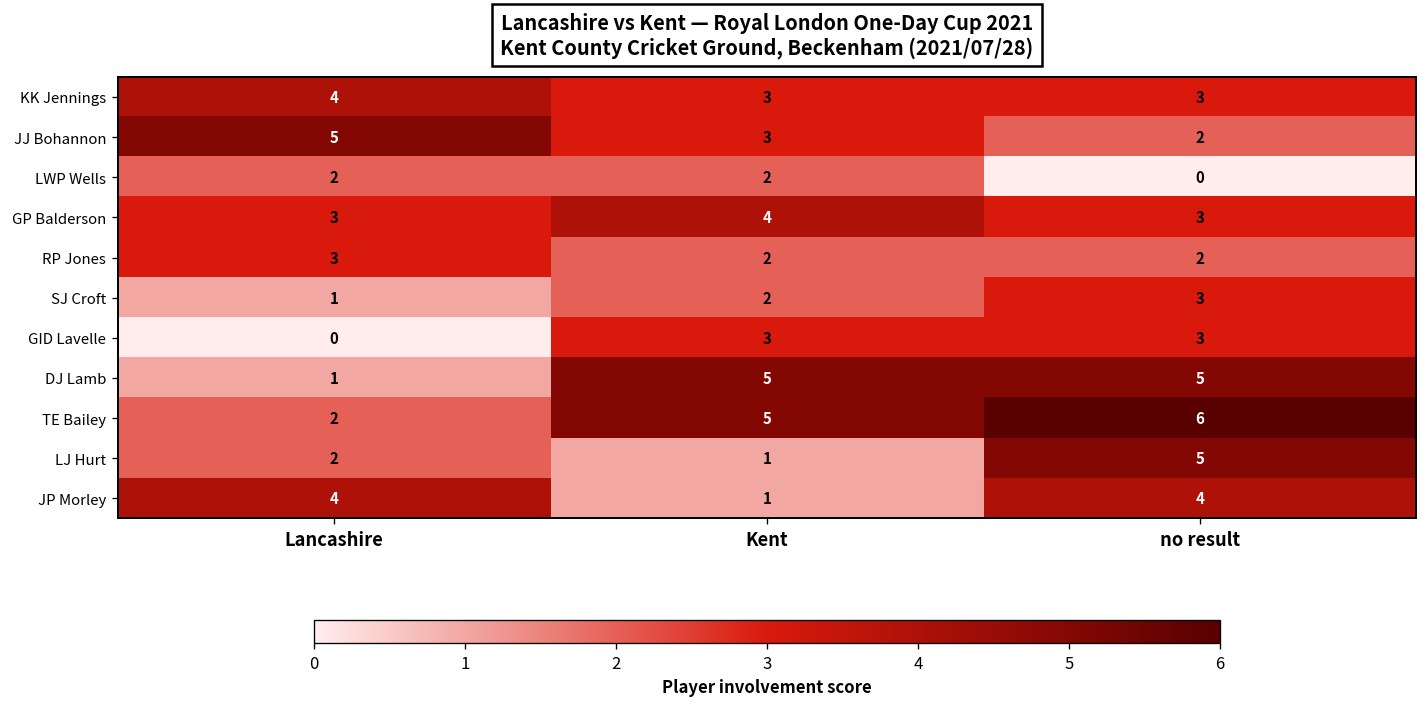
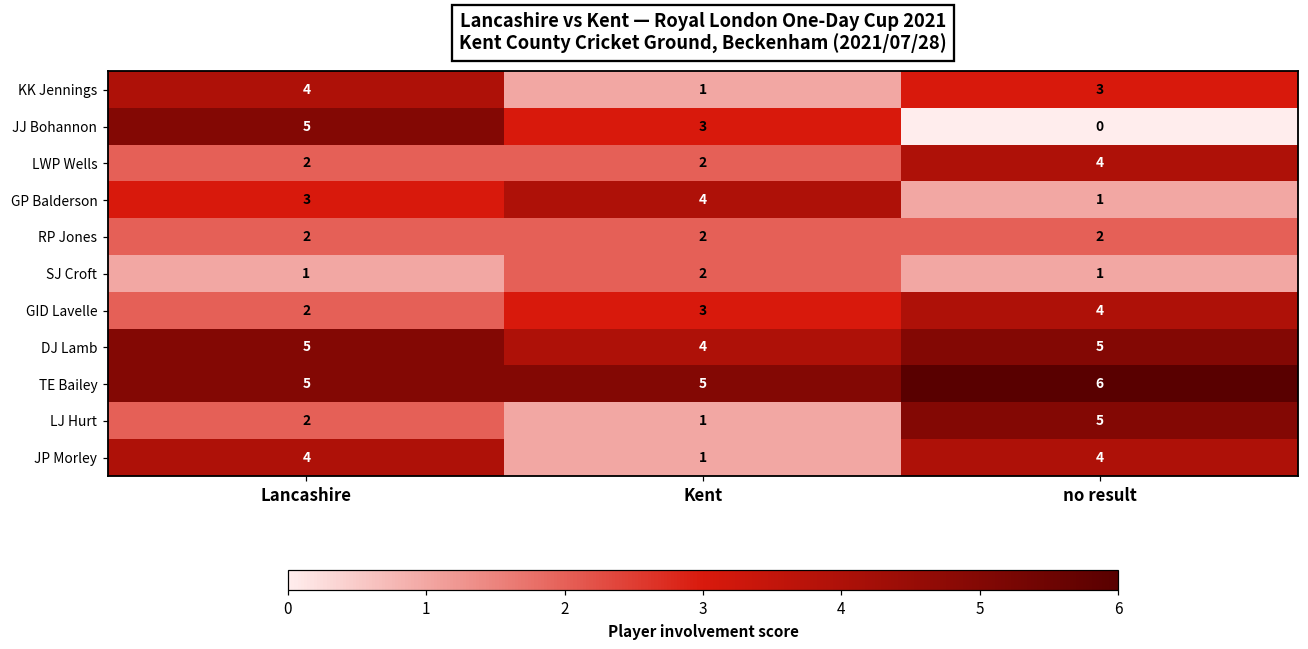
  {
    "KK Jennings": {
      "Lancashire": 4,
-     "Kent": 3,
+     "Kent": 1,
      "no result": 3
    },
    "JJ Bohannon": {
      "Lancashire": 5,
      "Kent": 3,
-     "no result": 2
+     "no result": 0
    },
    "LWP Wells": {
      "Lancashire": 2,
      "Kent": 2,
-     "no result": 0
+     "no result": 4
    },
    "GP Balderson": {
      "Lancashire": 3,
      "Kent": 4,
-     "no result": 3
+     "no result": 1
    },
    "RP Jones": {
-     "Lancashire": 3,
+     "Lancashire": 2,
      "Kent": 2,
      "no result": 2
    },
    "SJ Croft": {
      "Lancashire": 1,
      "Kent": 2,
-     "no result": 3
+     "no result": 1
    },
    "GID Lavelle": {
-     "Lancashire": 0,
+     "Lancashire": 2,
      "Kent": 3,
-     "no result": 3
+     "no result": 4
    },
    "DJ Lamb": {
-     "Lancashire": 1,
-     "Kent": 5,
+     "Lancashire": 5,
+     "Kent": 4,
      "no result": 5
    },
    "TE Bailey": {
-     "Lancashire": 2,
+     "Lancashire": 5,
      "Kent": 5,
      "no result": 6
    },
    "LJ Hurt": {
      "Lancashire": 2,
      "Kent": 1,
      "no result": 5
    },
    "JP Morley": {
      "Lancashire": 4,
      "Kent": 1,
      "no result": 4
    }
  }
